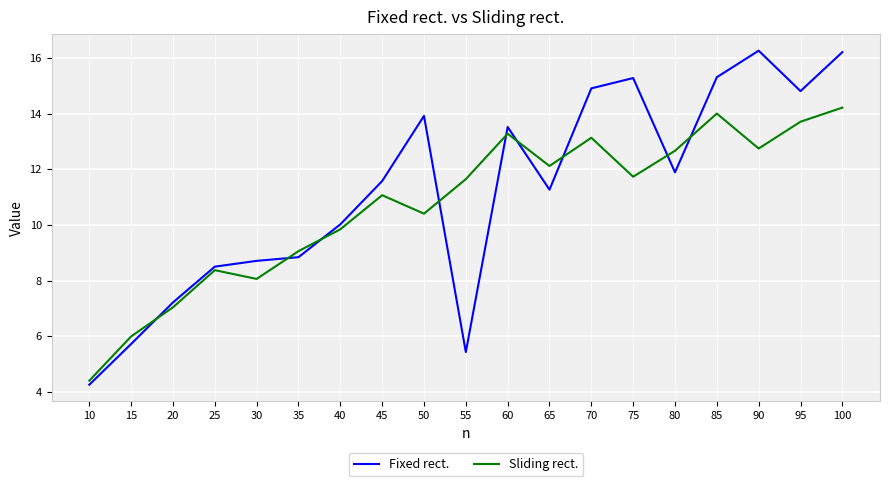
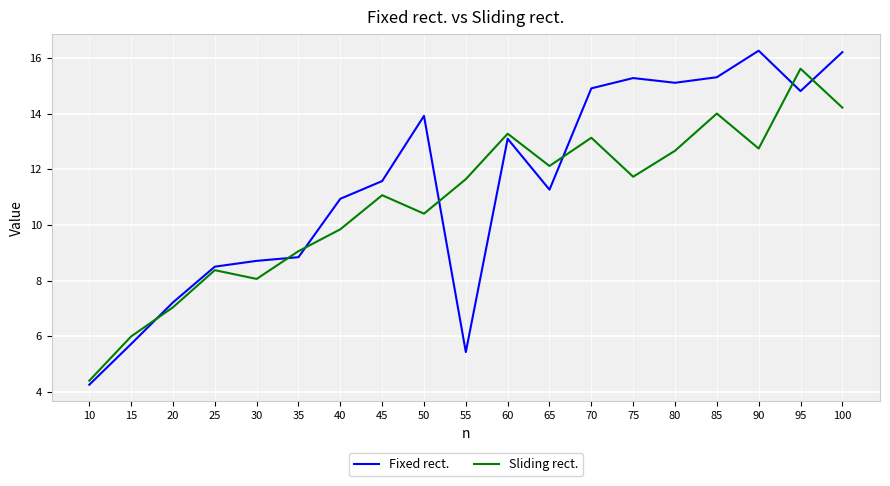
  {
    "Fixed rect.": {
      "10": 4.3,
      "15": 5.7,
      "20": 7.2,
      "25": 8.5,
      "30": 8.7,
      "35": 8.8,
-     "40": 10.0,
+     "40": 10.9,
      "45": 11.6,
      "50": 13.9,
      "55": 5.4,
-     "60": 13.5,
+     "60": 13.1,
      "65": 11.3,
      "70": 14.9,
      "75": 15.3,
-     "80": 11.9,
+     "80": 15.1,
      "85": 15.3,
      "90": 16.3,
      "95": 14.8,
      "100": 16.2
    },
    "Sliding rect.": {
      "10": 4.4,
      "15": 6.0,
      "20": 7.0,
      "25": 8.4,
      "30": 8.1,
      "35": 9.1,
      "40": 9.8,
      "45": 11.1,
      "50": 10.4,
      "55": 11.6,
      "60": 13.3,
      "65": 12.1,
      "70": 13.1,
      "75": 11.7,
      "80": 12.7,
      "85": 14.0,
      "90": 12.7,
-     "95": 13.7,
+     "95": 15.6,
      "100": 14.2
    }
  }
